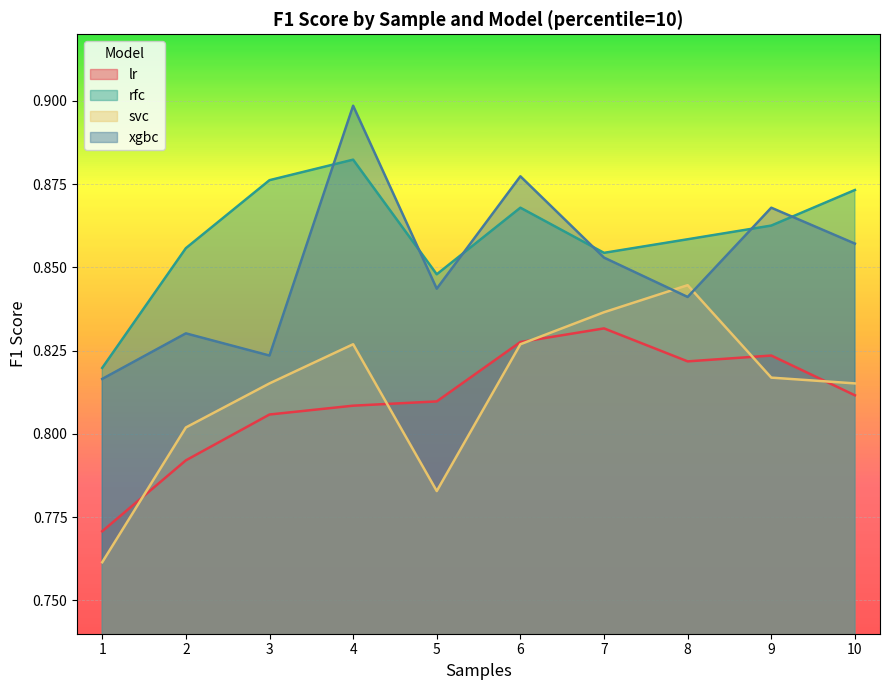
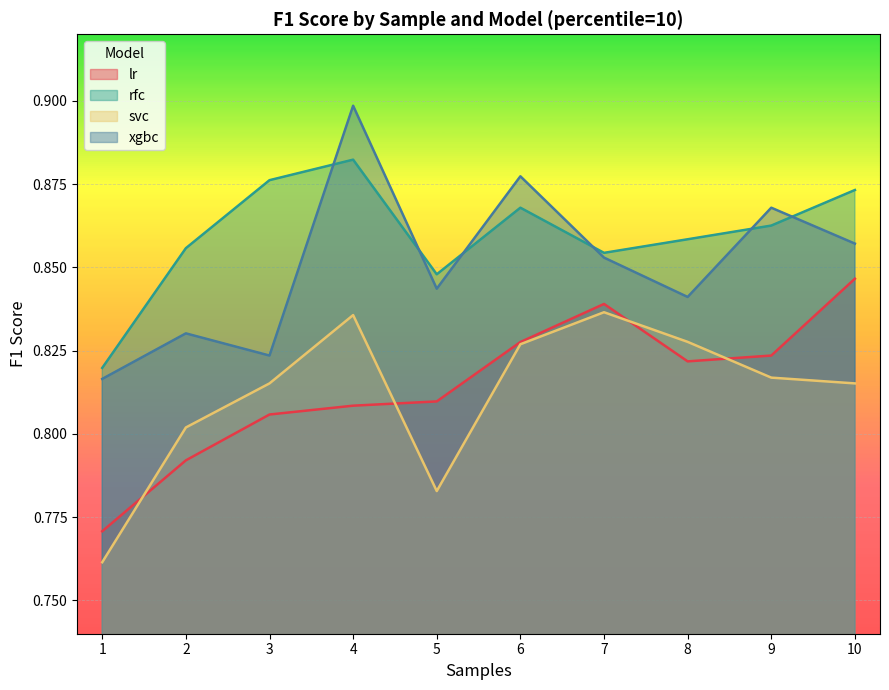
  {
    "lr": {
      "1": 0.771,
      "2": 0.792,
      "3": 0.806,
      "4": 0.808,
      "5": 0.810,
-     "7": 0.832,
+     "7": 0.839,
      "8": 0.822,
      "9": 0.824,
-     "10": 0.812
+     "10": 0.847
    },
    "svc": {
      "1": 0.761,
      "2": 0.802,
      "3": 0.815,
-     "4": 0.827,
+     "4": 0.836,
      "5": 0.783,
      "7": 0.837,
-     "8": 0.845,
+     "8": 0.828,
      "9": 0.817,
      "10": 0.815
    }
  }
